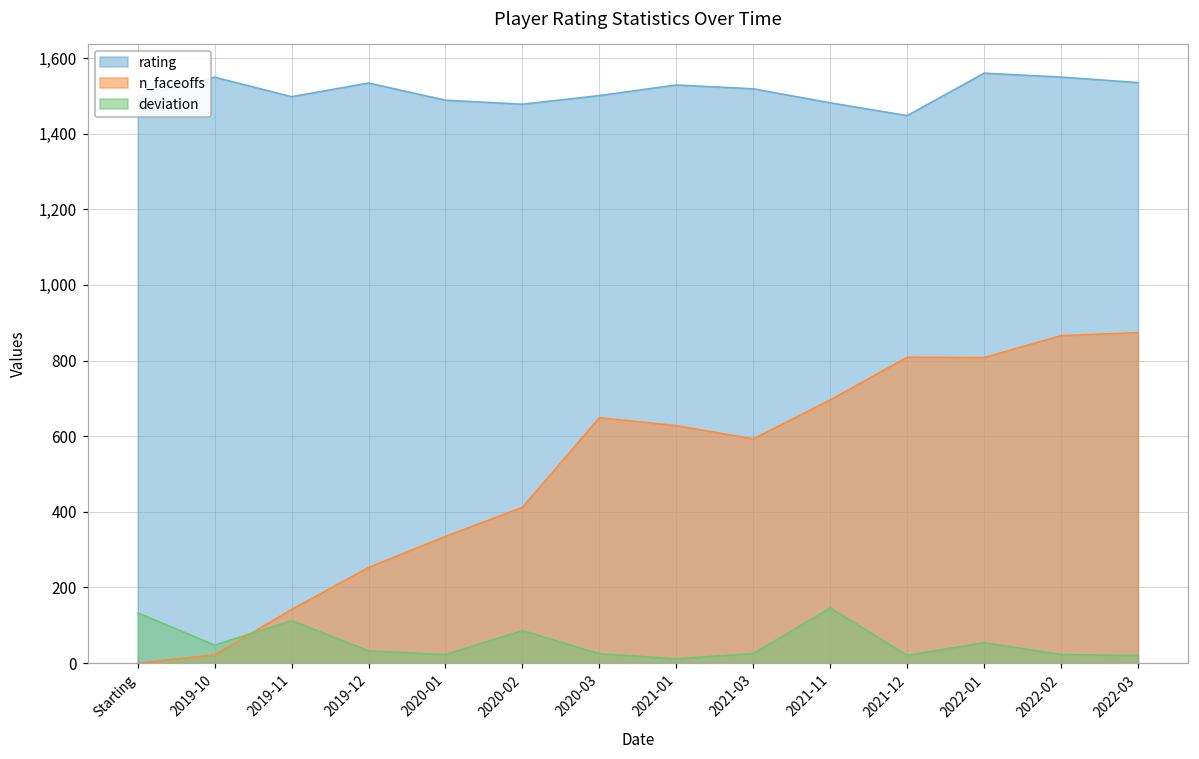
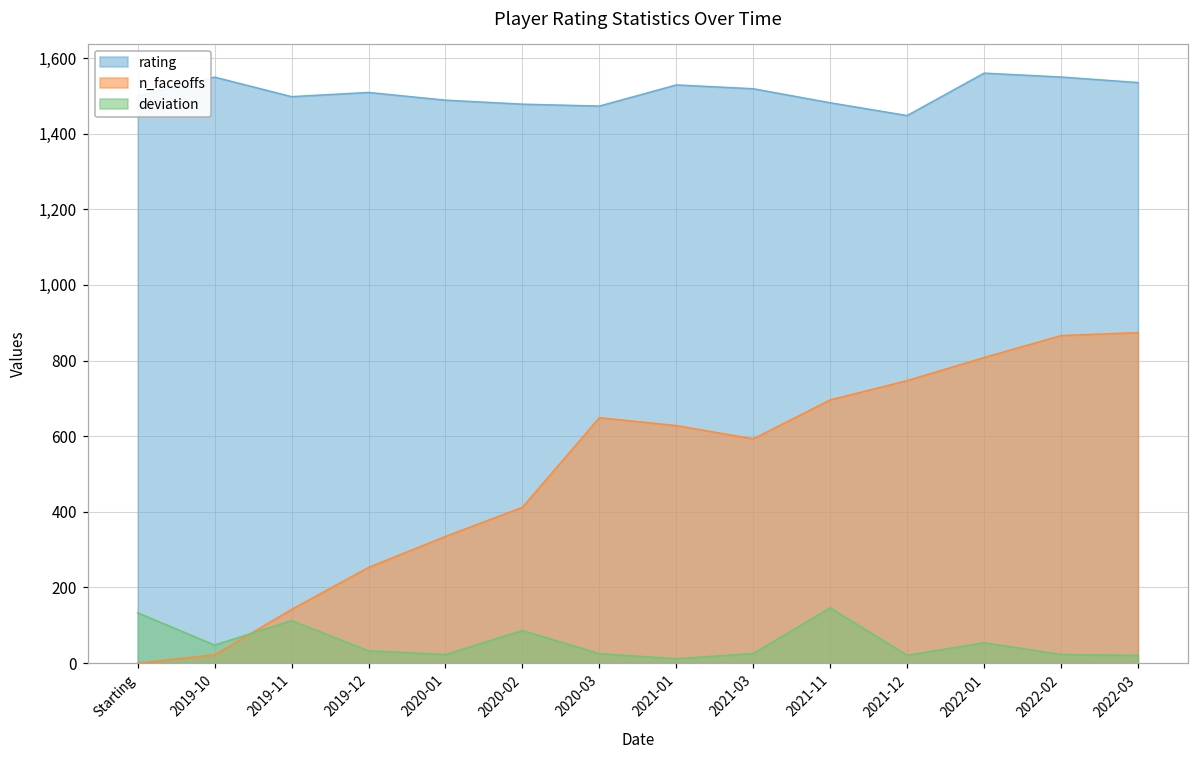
  {
    "rating": {
      "2019-10": "1,550",
      "2019-11": "1,500",
-     "2019-12": "1,530",
+     "2019-12": "1,510",
      "2020-01": "1,490",
      "2020-02": "1,480",
-     "2020-03": "1,500",
+     "2020-03": "1,470",
      "2021-01": "1,530",
      "2021-03": "1,520",
      "2021-11": "1,480",
      "2021-12": "1,450",
      "2022-01": "1,560",
      "2022-02": "1,550",
      "2022-03": "1,540"
    },
    "n_faceoffs": {
      "Starting": "0",
      "2019-10": "20",
      "2019-11": "140",
      "2019-12": "250",
      "2020-01": "340",
      "2020-02": "410",
      "2020-03": "650",
      "2021-01": "630",
      "2021-03": "590",
      "2021-11": "700",
-     "2021-12": "810",
+     "2021-12": "750",
      "2022-01": "810",
      "2022-02": "870",
      "2022-03": "870"
    },
    "deviation": {
      "Starting": "130",
      "2019-10": "50",
      "2019-11": "110",
      "2019-12": "30",
      "2020-01": "20",
      "2020-02": "90",
      "2020-03": "30",
      "2021-01": "10",
      "2021-03": "30",
      "2021-11": "150",
      "2021-12": "20",
      "2022-01": "50",
      "2022-02": "20",
      "2022-03": "20"
    }
  }
